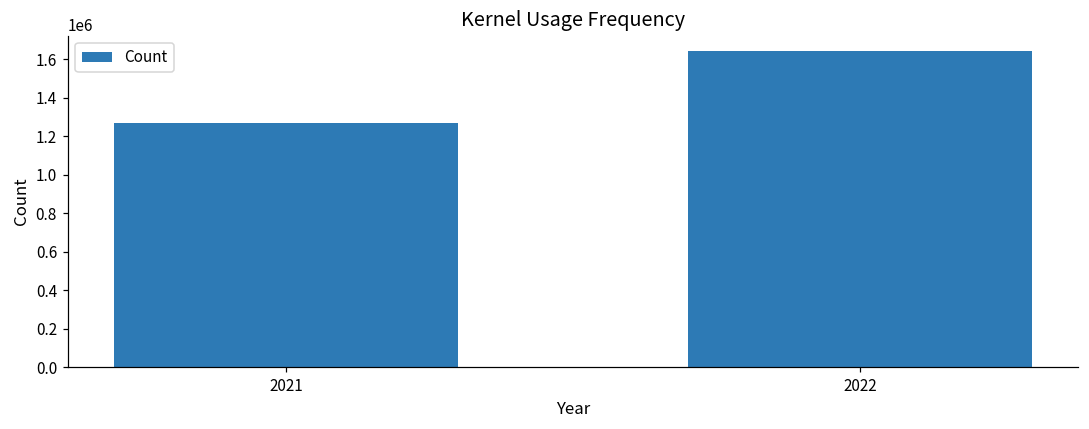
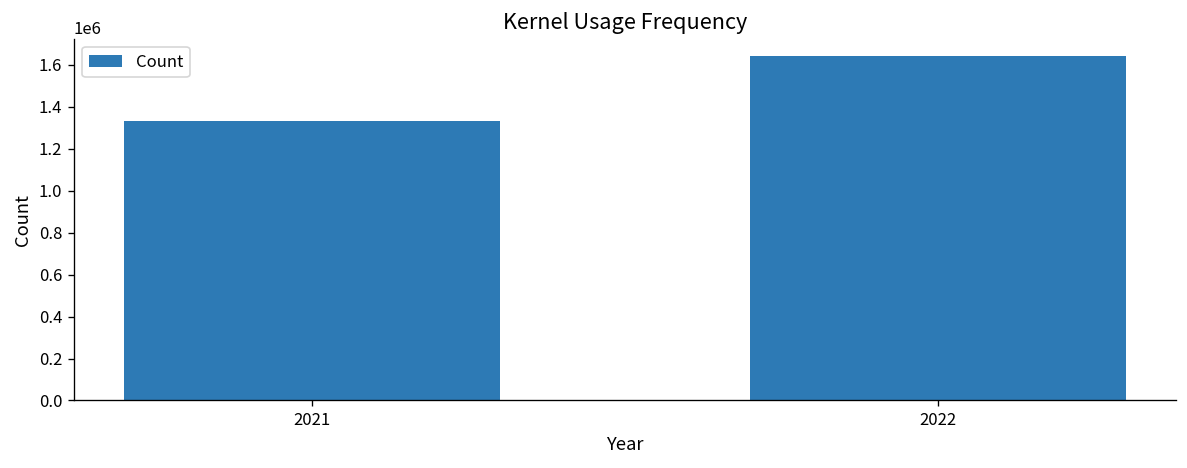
  {
-   "2021": 1270000,
+   "2021": 1330000,
    "2022": 1640000
  }
